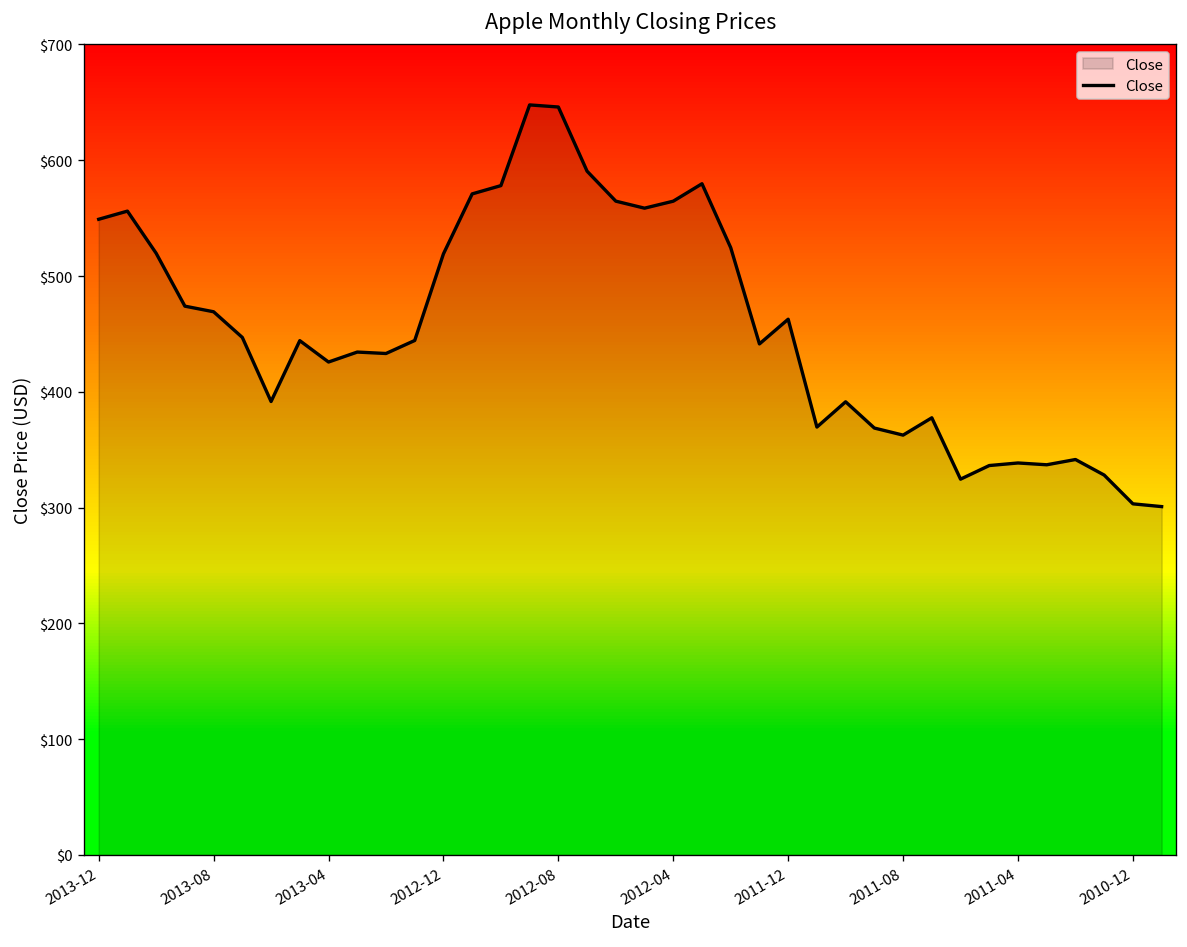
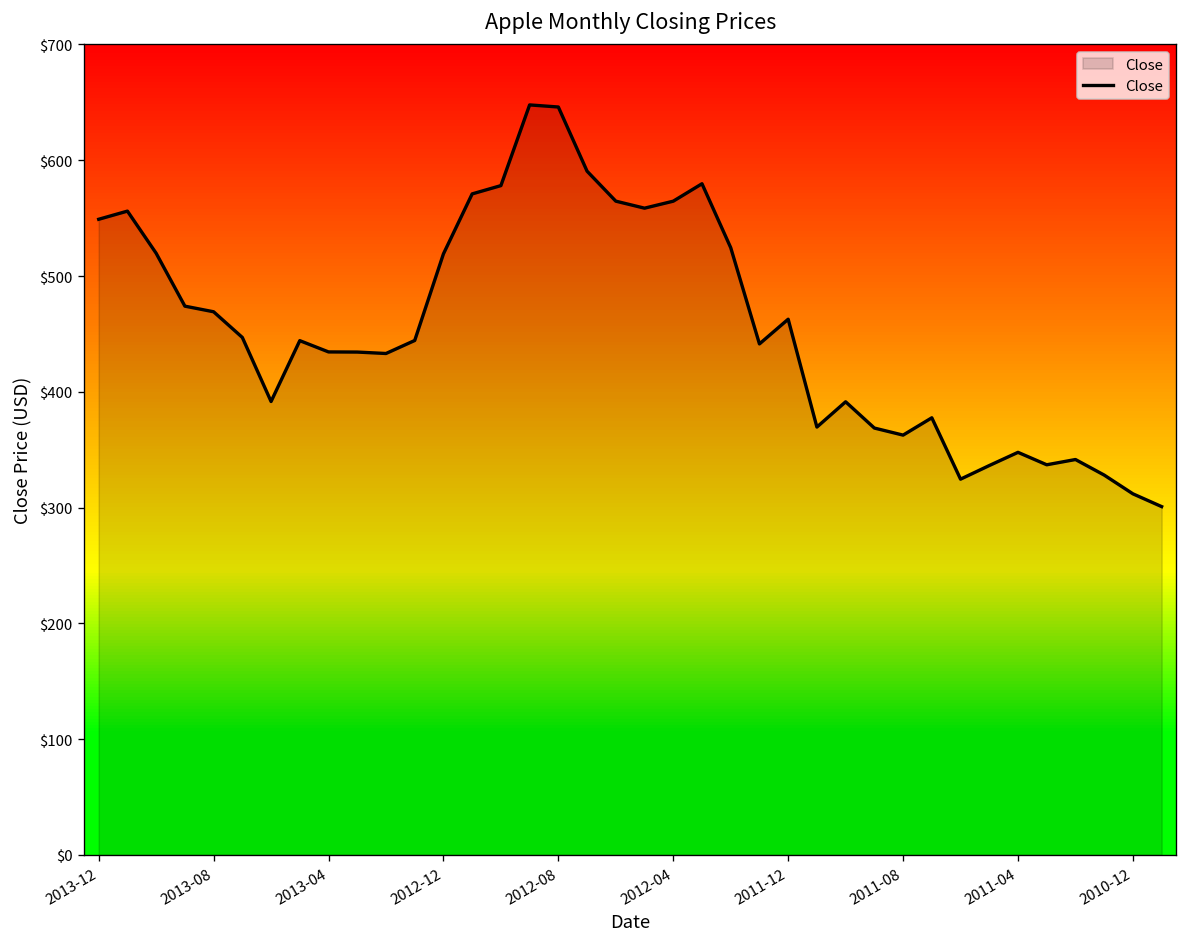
  {
    "2013-12": "$550",
    "2013-08": "$470",
-   "2013-04": "$426",
+   "2013-04": "$434",
    "2012-12": "$520",
    "2012-08": "$650",
    "2012-04": "$560",
    "2011-12": "$460",
    "2011-08": "$360",
-   "2011-04": "$340",
-   "2010-12": "$300"
+   "2011-04": "$350",
+   "2010-12": "$310"
  }
